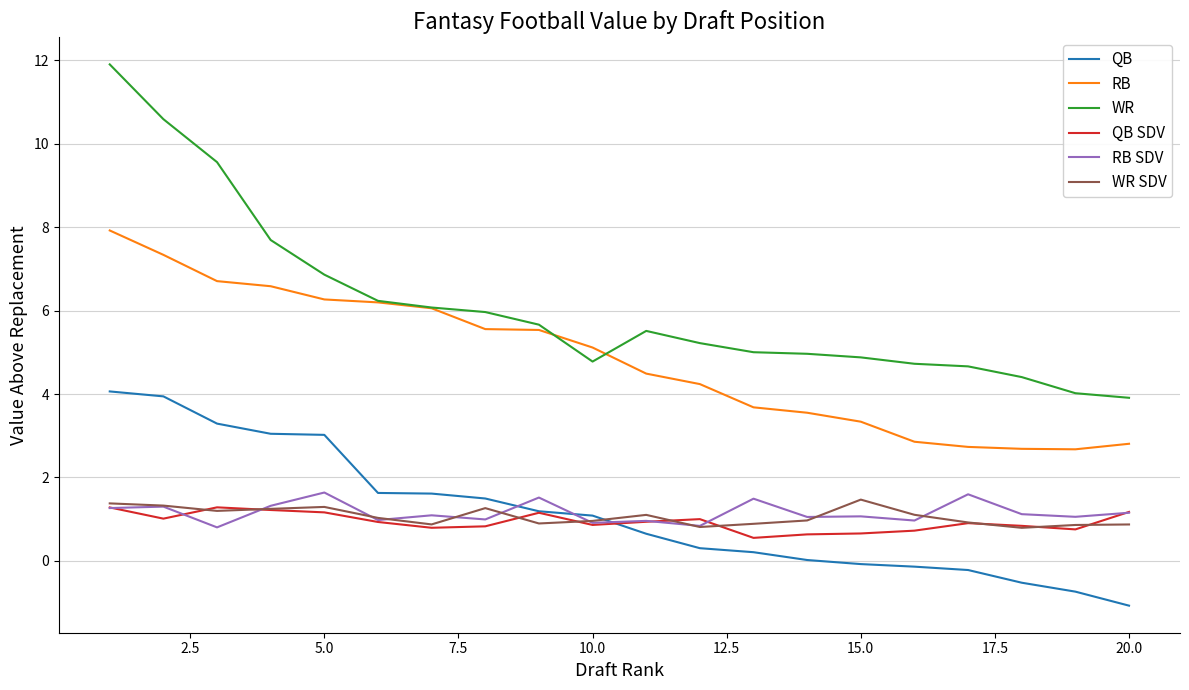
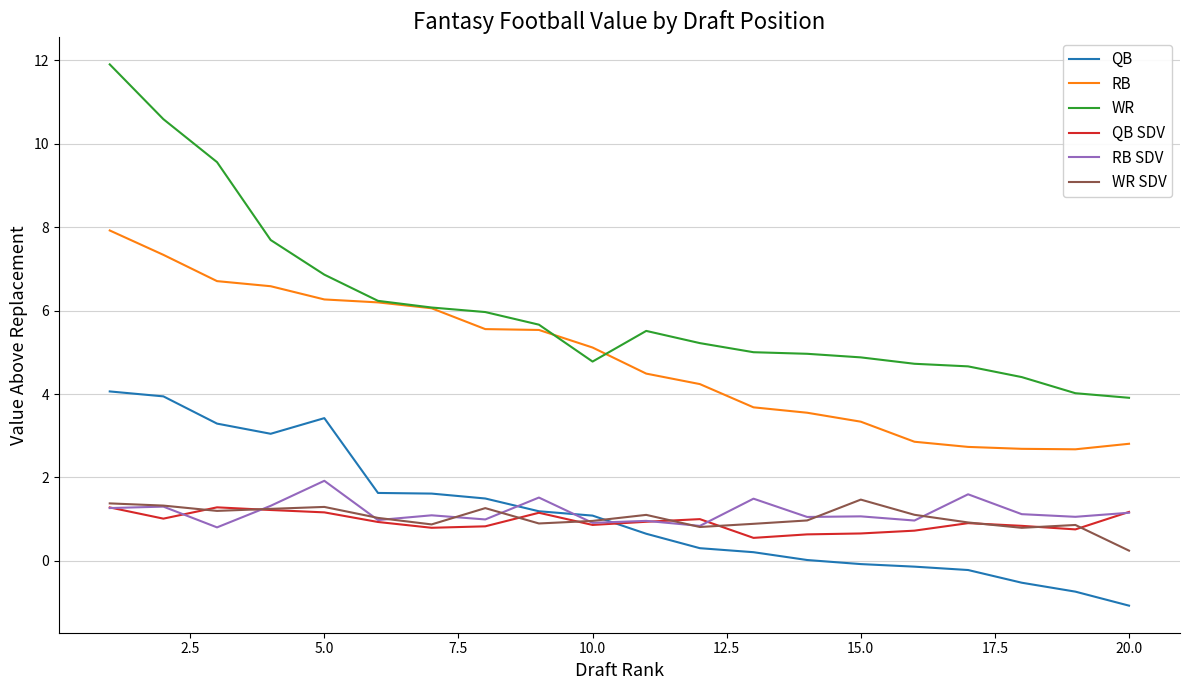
  {
    "QB": {
-     "5.0": 3.0,
+     "5.0": 3.4,
      "10.0": 1.1,
      "15.0": -0.1,
      "20.0": -1.1
    },
    "RB": {
      "5.0": 6.3,
      "10.0": 5.1,
      "15.0": 3.3,
      "20.0": 2.8
    },
    "WR": {
      "5.0": 6.9,
      "10.0": 4.8,
      "15.0": 4.9,
      "20.0": 3.9
    },
    "QB SDV": {
      "5.0": 1.2,
      "15.0": 0.7
    },
    "RB SDV": {
-     "5.0": 1.6,
+     "5.0": 1.9,
      "15.0": 1.1
    },
    "WR SDV": {
      "5.0": 1.3,
      "15.0": 1.5,
-     "20.0": 0.9
+     "20.0": 0.2
    }
  }
